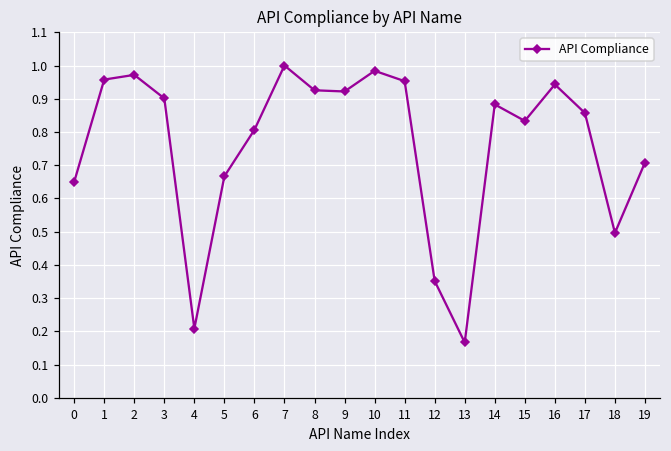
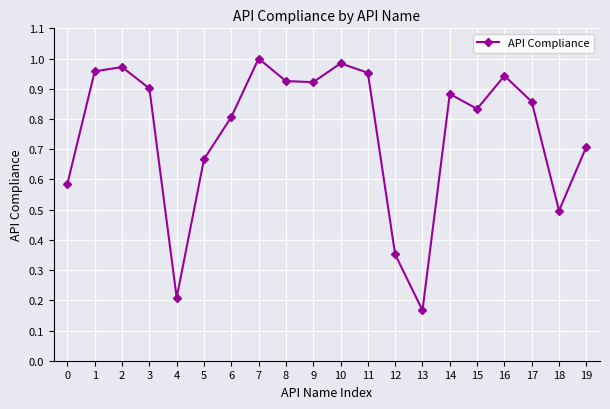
  {
-   "0": 0.65,
+   "0": 0.59,
    "1": 0.96,
    "2": 0.97,
    "3": 0.90,
    "4": 0.21,
    "5": 0.67,
    "6": 0.81,
    "7": 1.00,
    "8": 0.93,
    "9": 0.92,
    "10": 0.98,
    "11": 0.95,
    "12": 0.35,
    "13": 0.17,
    "14": 0.88,
    "15": 0.83,
    "16": 0.94,
    "17": 0.86,
    "18": 0.50,
    "19": 0.71
  }
